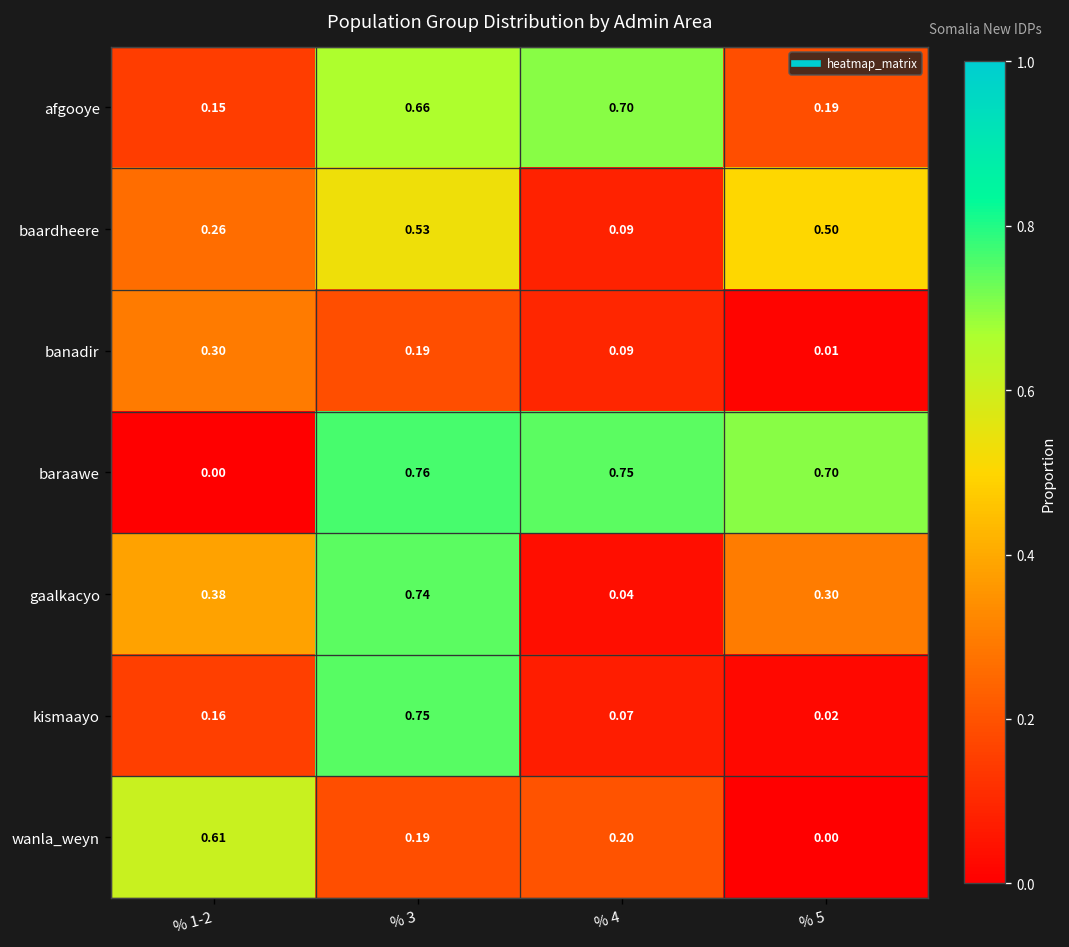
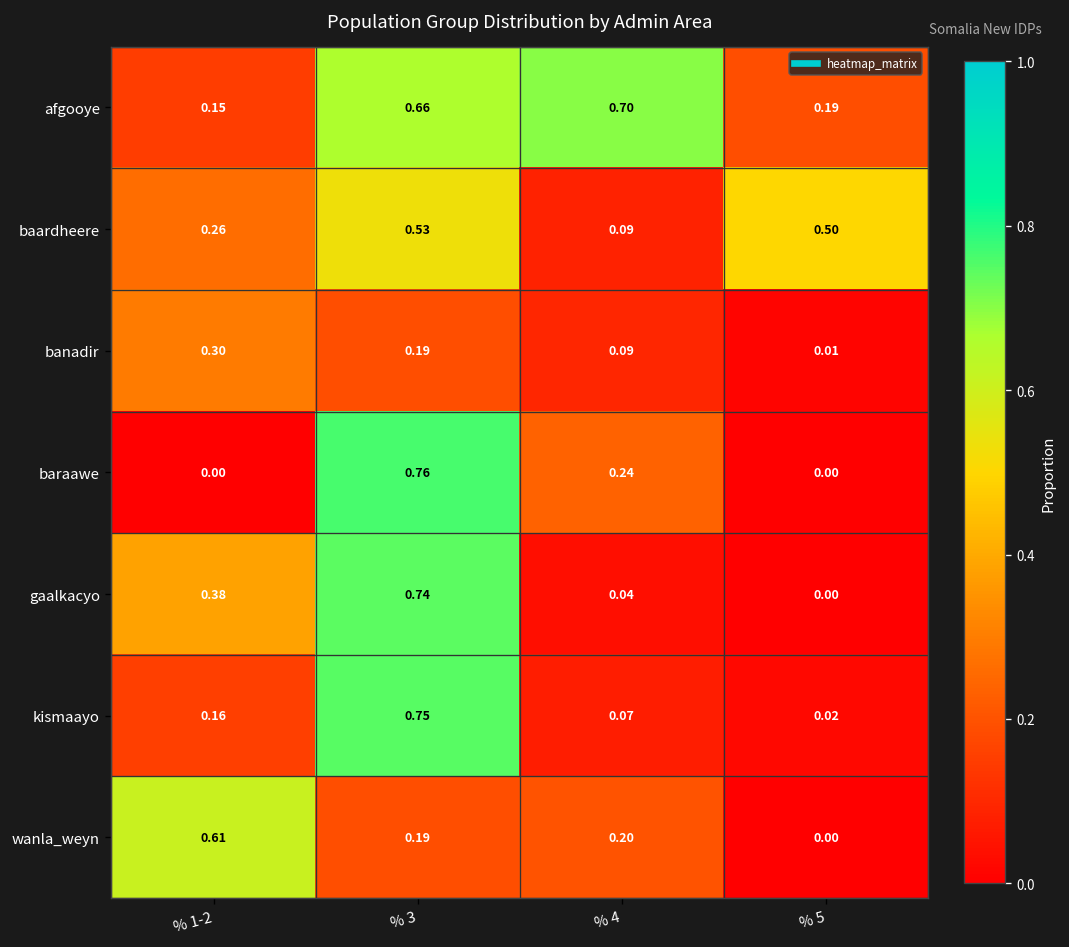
  {
    "afgooye": {
      "% 1-2": 0.15,
      "% 3": 0.66,
      "% 4": 0.70,
      "% 5": 0.19
    },
    "baardheere": {
      "% 1-2": 0.26,
      "% 3": 0.53,
      "% 4": 0.09,
      "% 5": 0.50
    },
    "banadir": {
      "% 1-2": 0.30,
      "% 3": 0.19,
      "% 4": 0.09,
      "% 5": 0.01
    },
    "baraawe": {
      "% 1-2": 0.00,
      "% 3": 0.76,
-     "% 4": 0.75,
-     "% 5": 0.70
+     "% 4": 0.24,
+     "% 5": 0.00
    },
    "gaalkacyo": {
      "% 1-2": 0.38,
      "% 3": 0.74,
      "% 4": 0.04,
-     "% 5": 0.30
+     "% 5": 0.00
    },
    "kismaayo": {
      "% 1-2": 0.16,
      "% 3": 0.75,
      "% 4": 0.07,
      "% 5": 0.02
    },
    "wanla_weyn": {
      "% 1-2": 0.61,
      "% 3": 0.19,
      "% 4": 0.20,
      "% 5": 0.00
    }
  }
